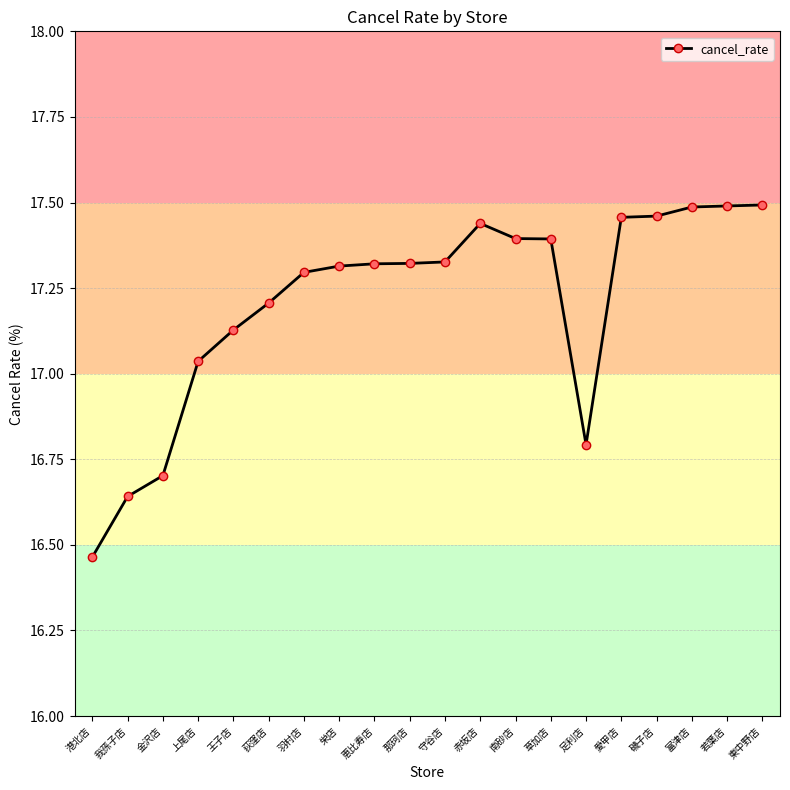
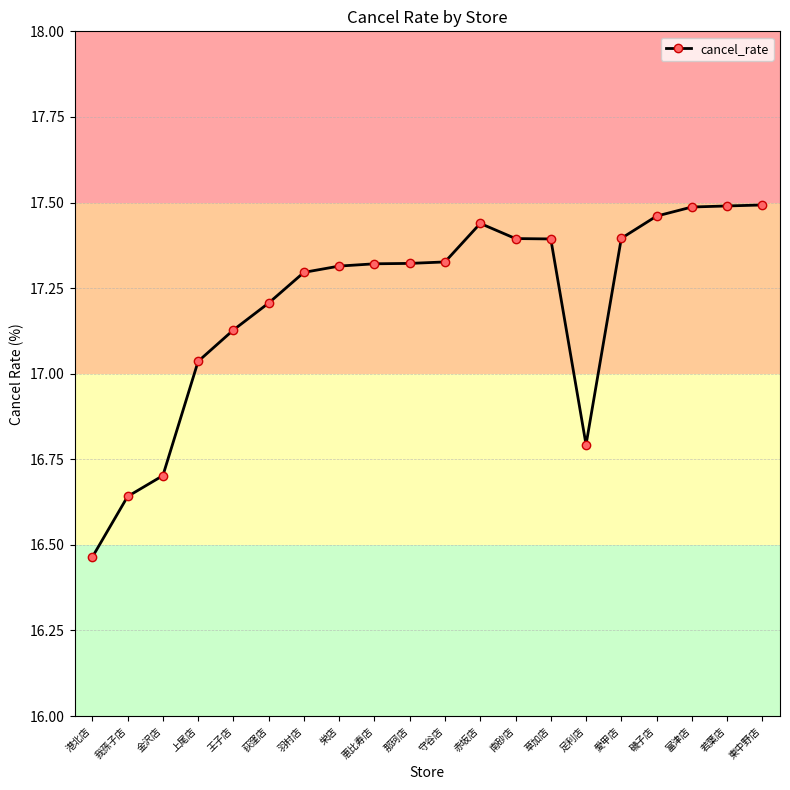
  {
    "港北店": 16.46,
    "我孫子店": 16.64,
    "金沢店": 16.70,
    "上尾店": 17.04,
    "王子店": 17.13,
    "荻窪店": 17.21,
    "羽村店": 17.30,
    "栄店": 17.31,
    "恵比寿店": 17.32,
    "那珂店": 17.32,
    "守谷店": 17.33,
    "赤坂店": 17.44,
    "南砂店": 17.39,
    "草加店": 17.39,
    "足利店": 16.79,
-   "愛甲店": 17.46,
+   "愛甲店": 17.40,
    "磯子店": 17.46,
    "富津店": 17.49,
    "若葉店": 17.49,
    "東中野店": 17.49
  }
